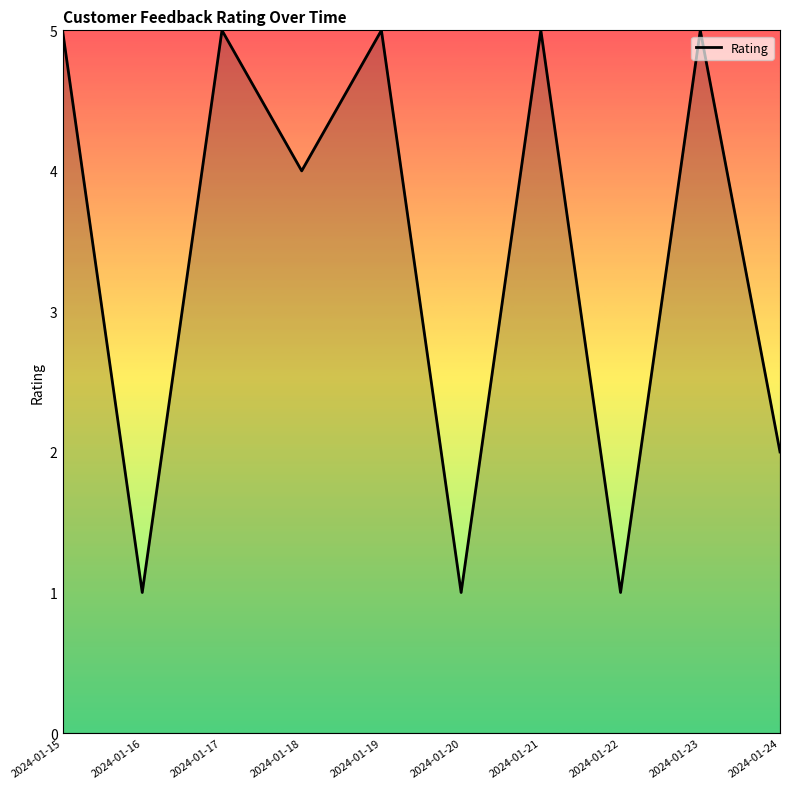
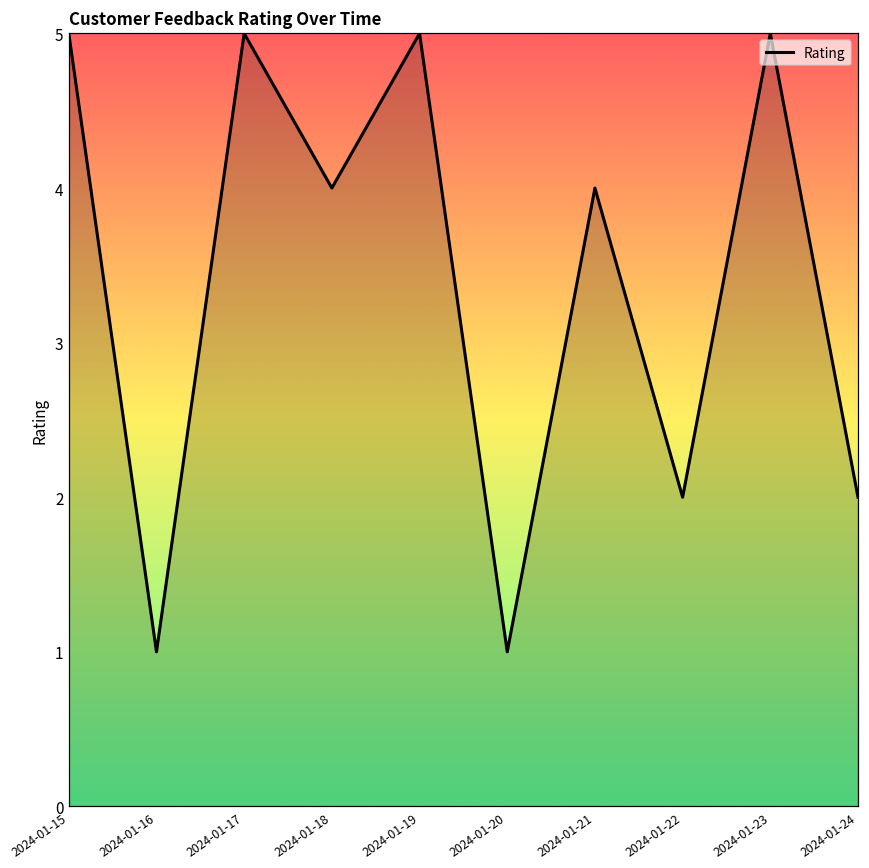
  {
    "2024-01-15": 5,
    "2024-01-16": 1,
    "2024-01-17": 5,
    "2024-01-18": 4,
    "2024-01-19": 5,
    "2024-01-20": 1,
-   "2024-01-21": 5,
-   "2024-01-22": 1,
+   "2024-01-21": 4,
+   "2024-01-22": 2,
    "2024-01-23": 5,
    "2024-01-24": 2
  }
